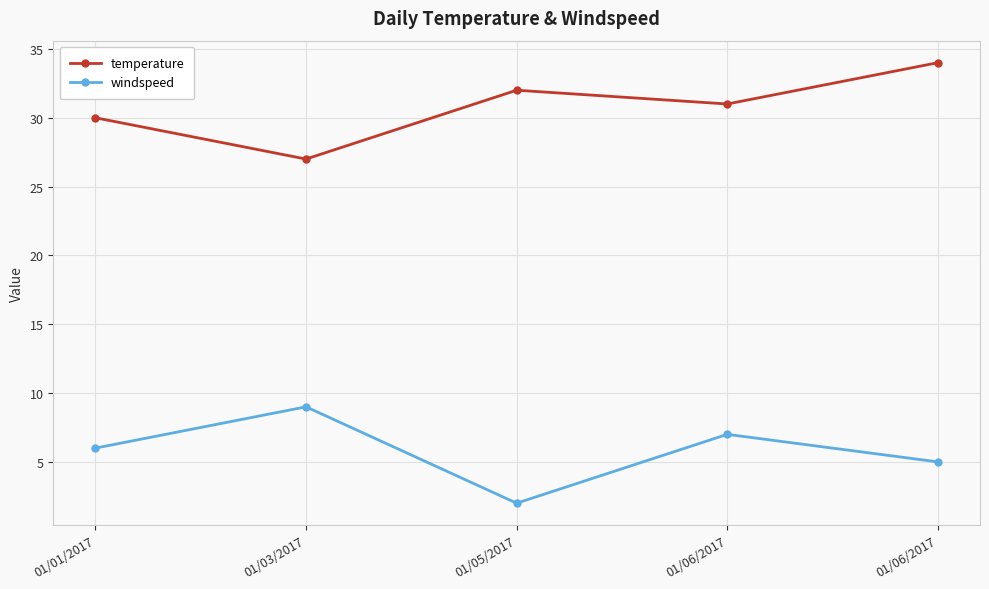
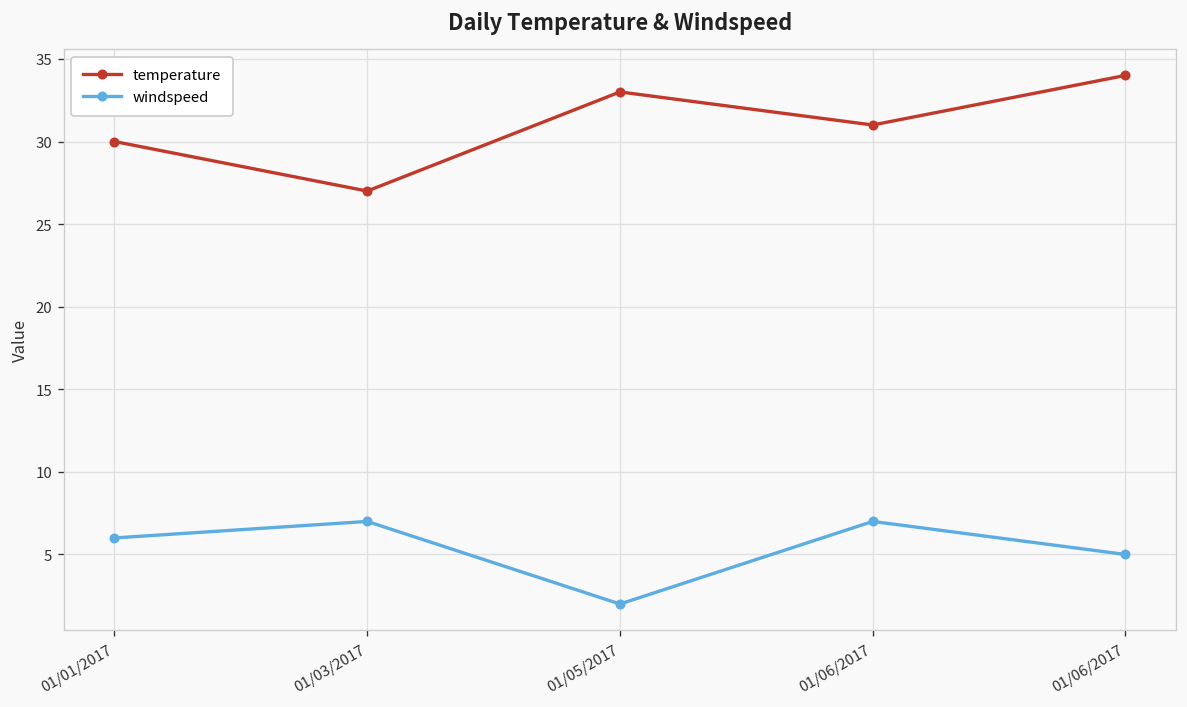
  {
    "temperature": {
      "01/01/2017": 30,
      "01/03/2017": 27,
-     "01/05/2017": 32
+     "01/05/2017": 33
    },
    "windspeed": {
      "01/01/2017": 6,
-     "01/03/2017": 9,
+     "01/03/2017": 7,
      "01/05/2017": 2
    }
  }
